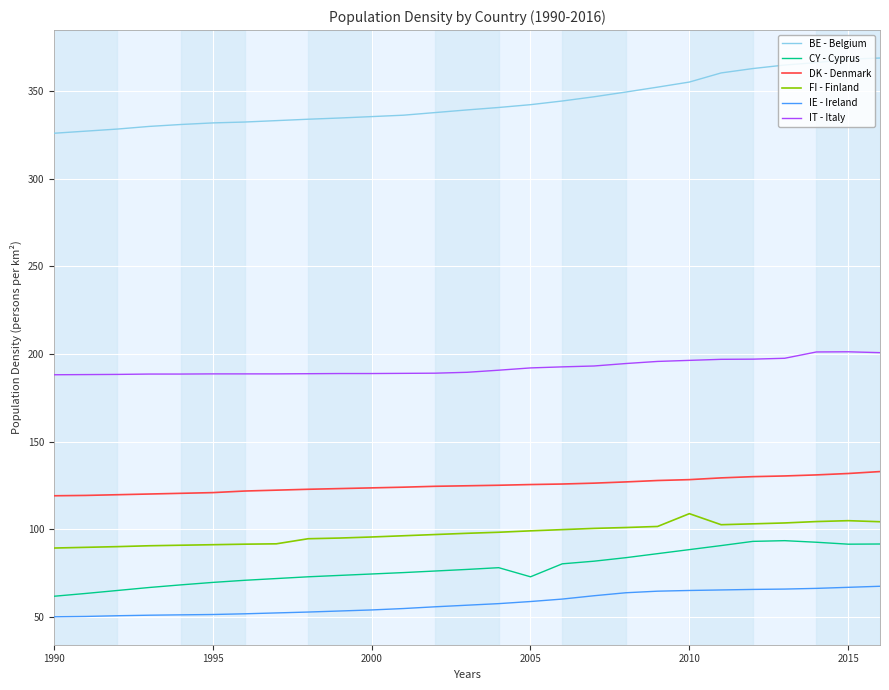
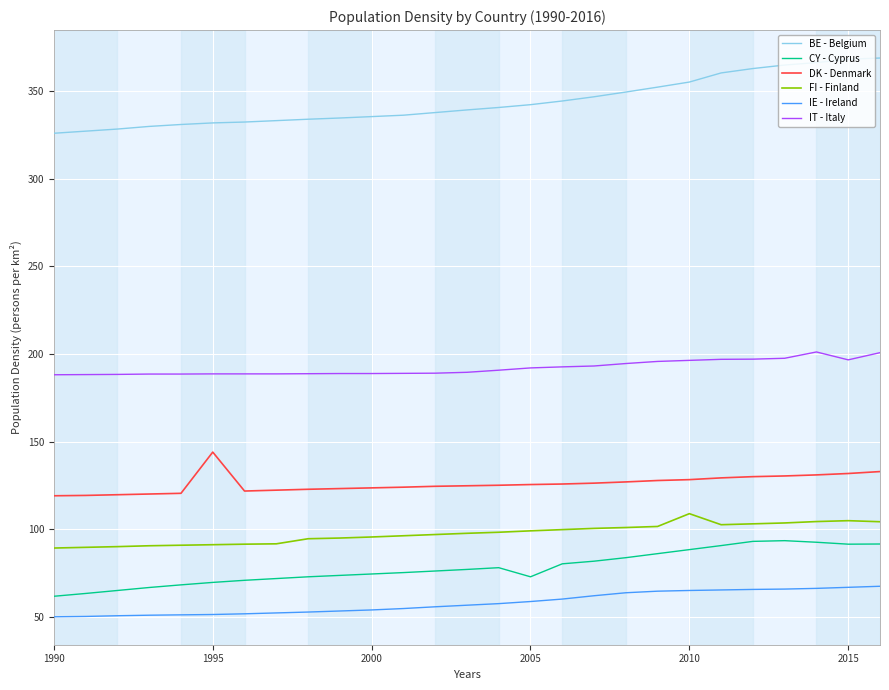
  {
    "BE - Belgium": {
      "1990": 326,
      "1995": 332,
      "2000": 335,
      "2005": 342,
      "2010": 355
    },
    "CY - Cyprus": {
      "1990": 62,
      "1995": 70,
      "2000": 75,
      "2005": 73,
      "2010": 89,
      "2015": 92
    },
    "DK - Denmark": {
      "1990": 119,
-     "1995": 121,
+     "1995": 144,
      "2000": 124,
      "2005": 126,
      "2010": 128,
      "2015": 132
    },
    "FI - Finland": {
      "1990": 89,
      "1995": 91,
      "2000": 96,
      "2005": 99,
      "2010": 109,
      "2015": 105
    },
    "IE - Ireland": {
      "1990": 50,
      "1995": 52,
      "2000": 54,
      "2005": 59,
      "2010": 65,
      "2015": 67
    },
    "IT - Italy": {
      "1990": 188,
      "1995": 189,
      "2000": 189,
      "2005": 192,
      "2010": 196,
-     "2015": 201
+     "2015": 197
    }
  }
